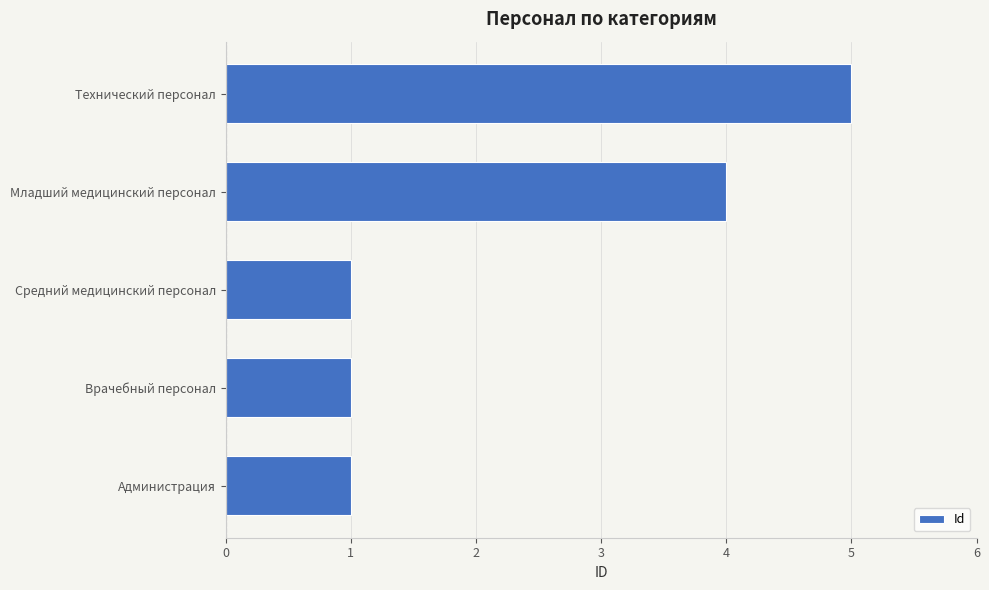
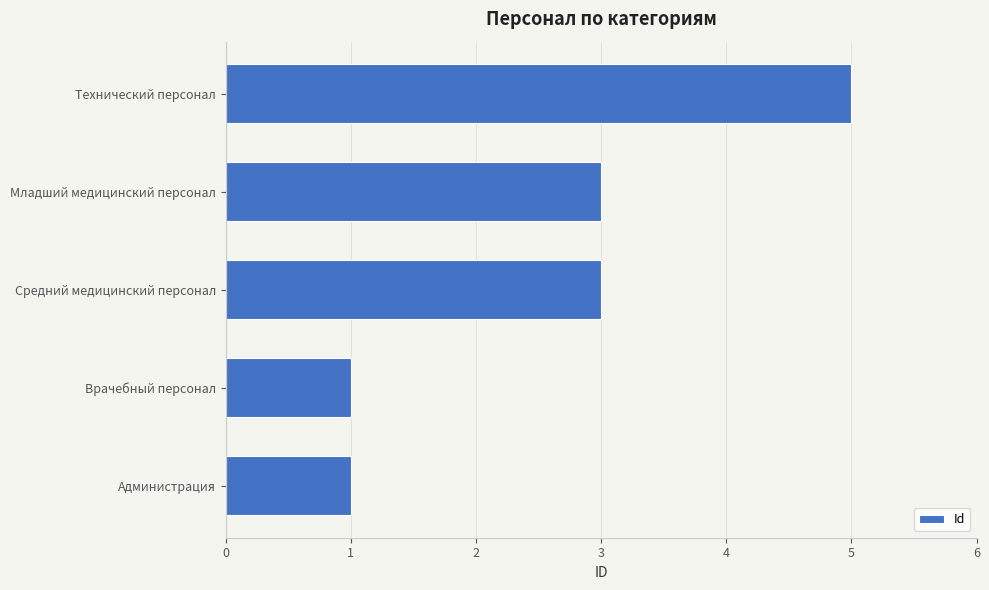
  {
    "Технический персонал": 5,
-   "Младший медицинский персонал": 4,
-   "Средний медицинский персонал": 1,
+   "Младший медицинский персонал": 3,
+   "Средний медицинский персонал": 3,
    "Врачебный персонал": 1,
    "Администрация": 1
  }
